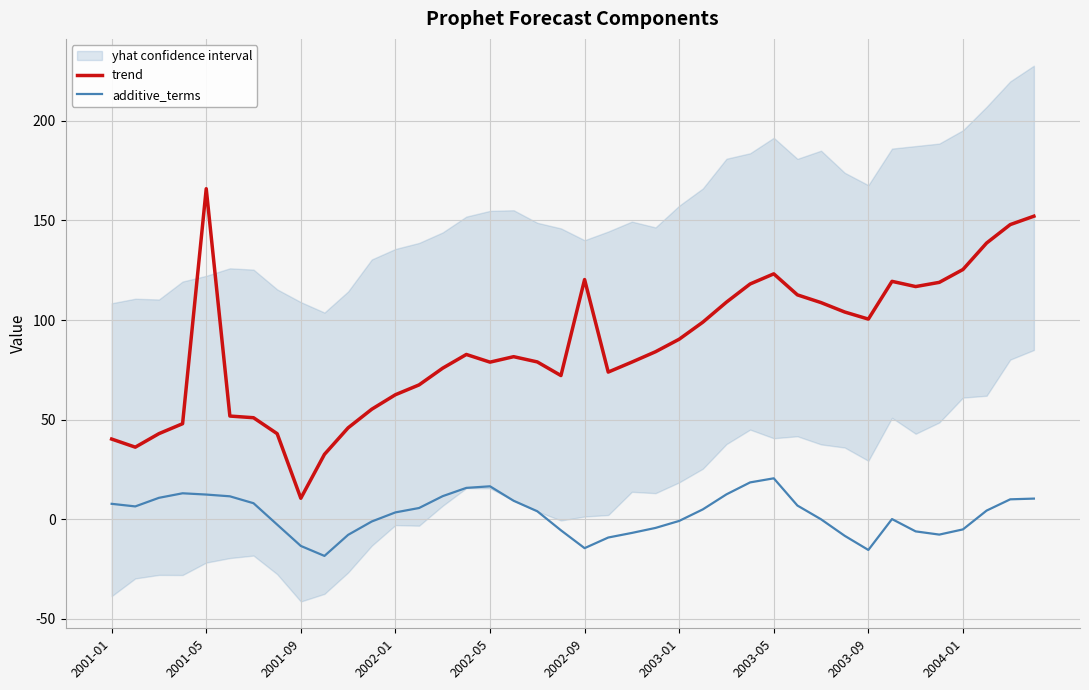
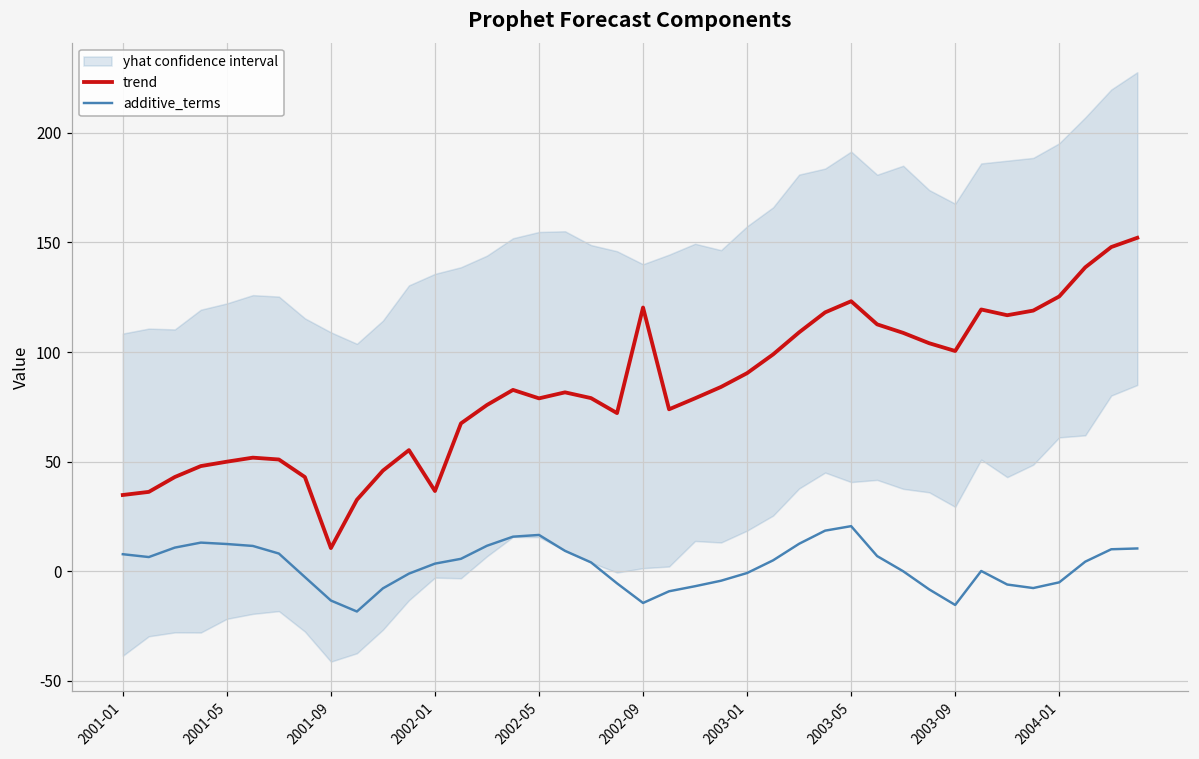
  {
    "trend": {
-     "2001-01": 40,
-     "2001-05": 166,
+     "2001-01": 35,
+     "2001-05": 50,
      "2001-09": 11,
-     "2002-01": 63,
+     "2002-01": 37,
      "2002-05": 79,
      "2002-09": 120,
      "2003-01": 90,
      "2003-05": 123,
      "2003-09": 100,
      "2004-01": 125
    }
  }
